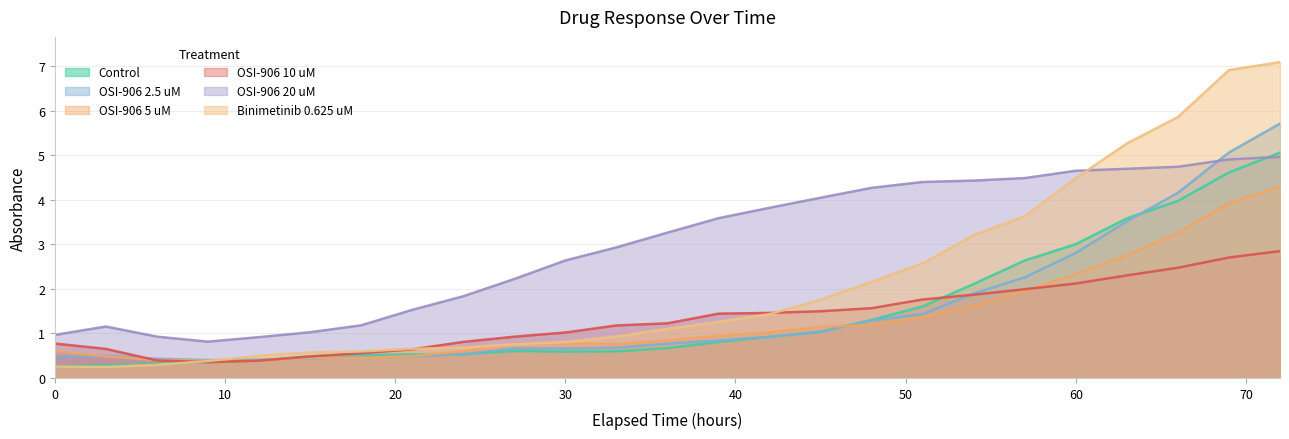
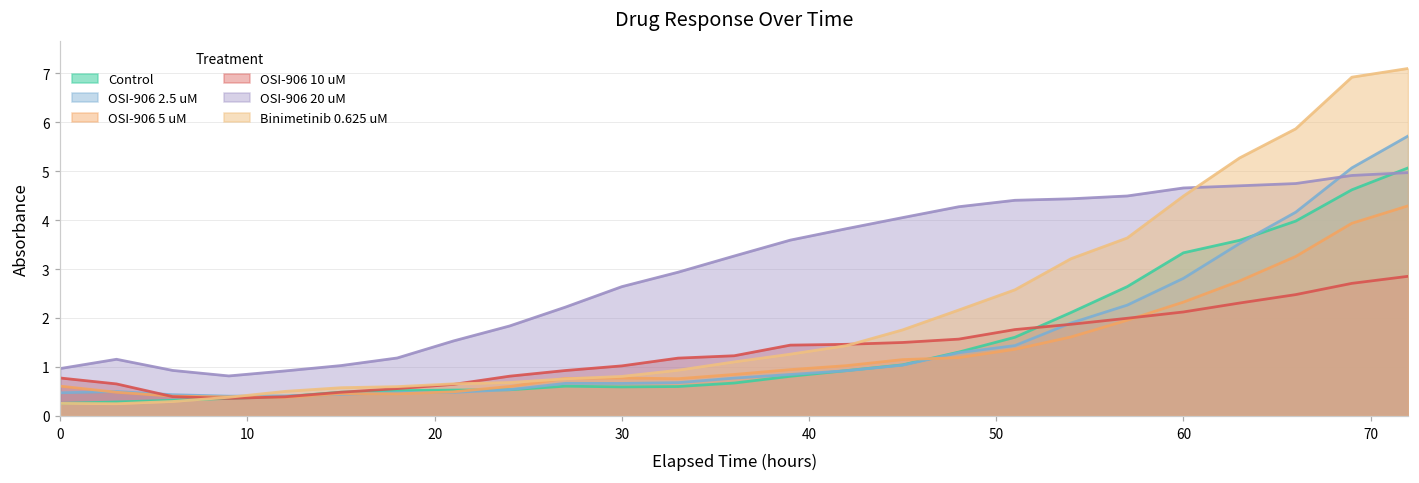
  {
    "Control": {
      "30": 0.6,
-     "60": 3.0
+     "60": 3.3
    }
  }
